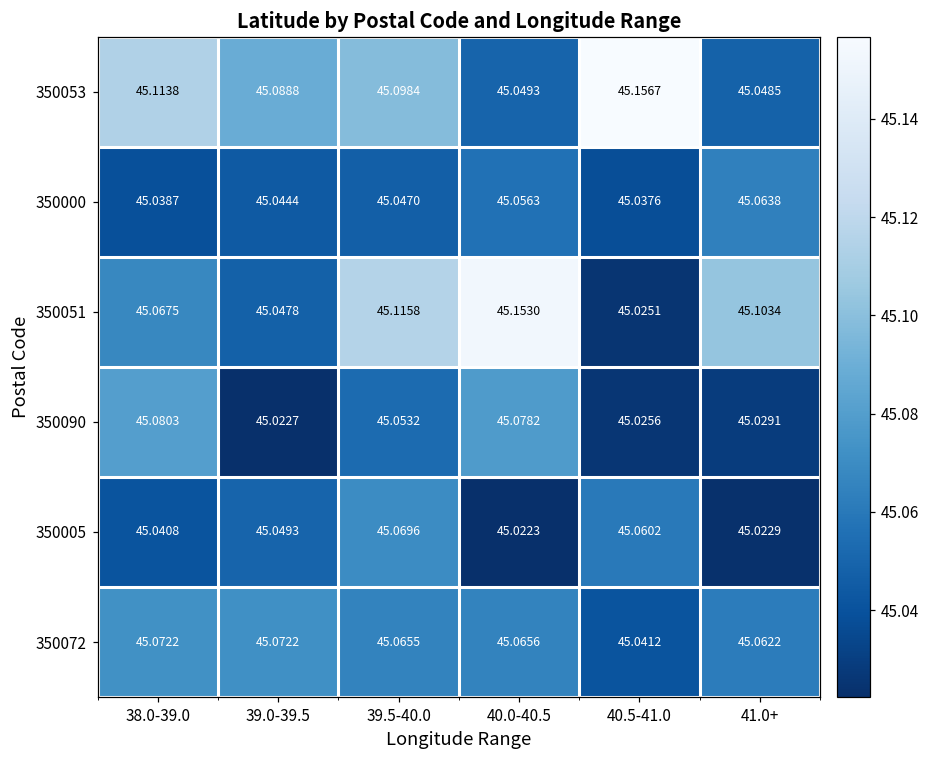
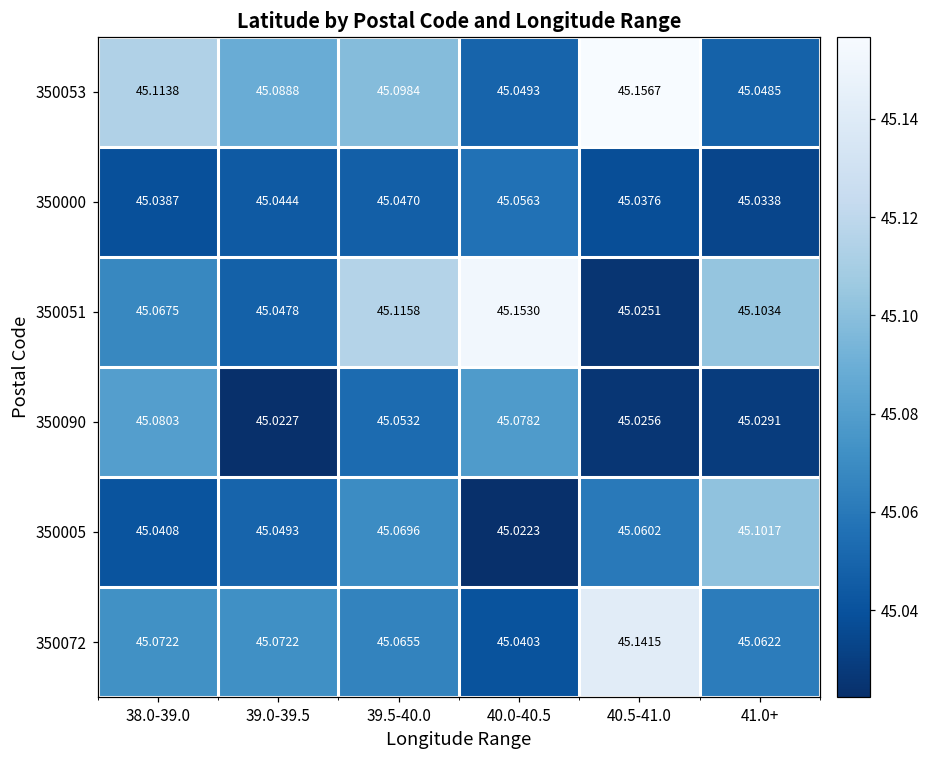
  {
    "350053": {
      "38.0-39.0": 45.1138,
      "39.0-39.5": 45.0888,
      "39.5-40.0": 45.0984,
      "40.0-40.5": 45.0493,
      "40.5-41.0": 45.1567,
      "41.0+": 45.0485
    },
    "350000": {
      "38.0-39.0": 45.0387,
      "39.0-39.5": 45.0444,
      "39.5-40.0": 45.0470,
      "40.0-40.5": 45.0563,
      "40.5-41.0": 45.0376,
-     "41.0+": 45.0638
+     "41.0+": 45.0338
    },
    "350051": {
      "38.0-39.0": 45.0675,
      "39.0-39.5": 45.0478,
      "39.5-40.0": 45.1158,
      "40.0-40.5": 45.1530,
      "40.5-41.0": 45.0251,
      "41.0+": 45.1034
    },
    "350090": {
      "38.0-39.0": 45.0803,
      "39.0-39.5": 45.0227,
      "39.5-40.0": 45.0532,
      "40.0-40.5": 45.0782,
      "40.5-41.0": 45.0256,
      "41.0+": 45.0291
    },
    "350005": {
      "38.0-39.0": 45.0408,
      "39.0-39.5": 45.0493,
      "39.5-40.0": 45.0696,
      "40.0-40.5": 45.0223,
      "40.5-41.0": 45.0602,
-     "41.0+": 45.0229
+     "41.0+": 45.1017
    },
    "350072": {
      "38.0-39.0": 45.0722,
      "39.0-39.5": 45.0722,
      "39.5-40.0": 45.0655,
-     "40.0-40.5": 45.0656,
-     "40.5-41.0": 45.0412,
+     "40.0-40.5": 45.0403,
+     "40.5-41.0": 45.1415,
      "41.0+": 45.0622
    }
  }
